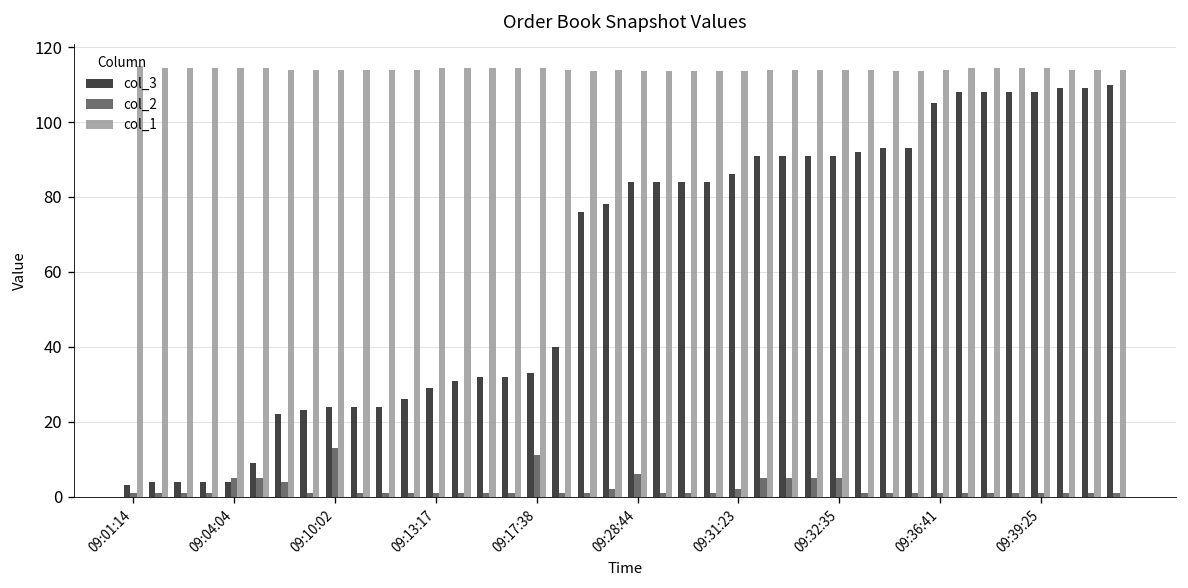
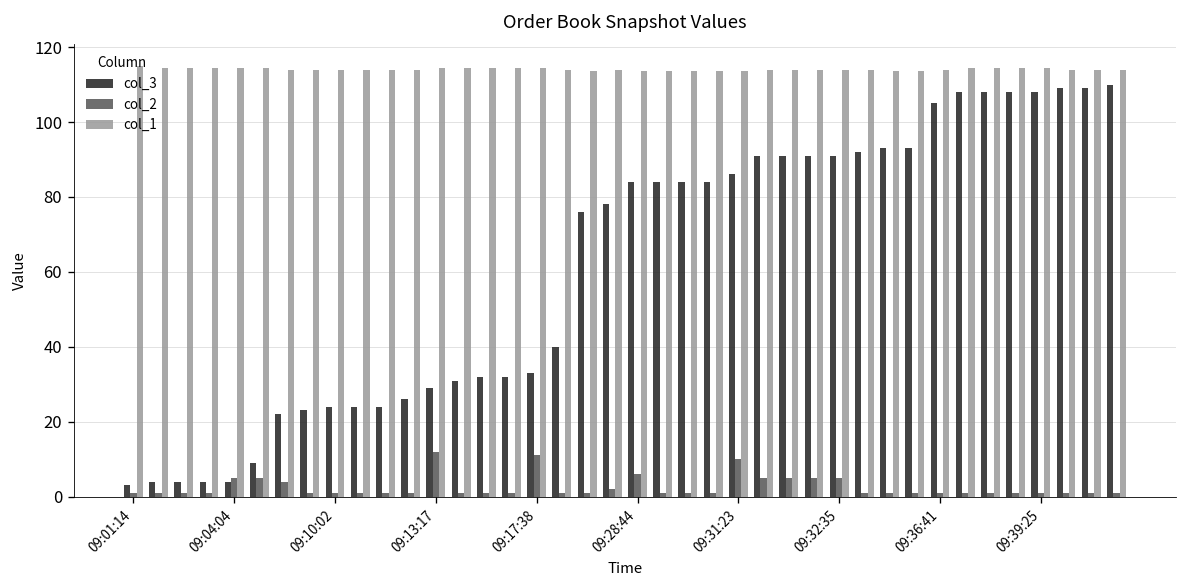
  {
    "col_2": {
      "09:01:14": 1,
      "09:04:04": 5,
-     "09:10:02": 13,
-     "09:13:17": 1,
+     "09:10:02": 1,
+     "09:13:17": 12,
      "09:17:38": 11,
      "09:28:44": 6,
-     "09:31:23": 2,
+     "09:31:23": 10,
      "09:32:35": 5,
      "09:36:41": 1,
      "09:39:25": 1
    }
  }
